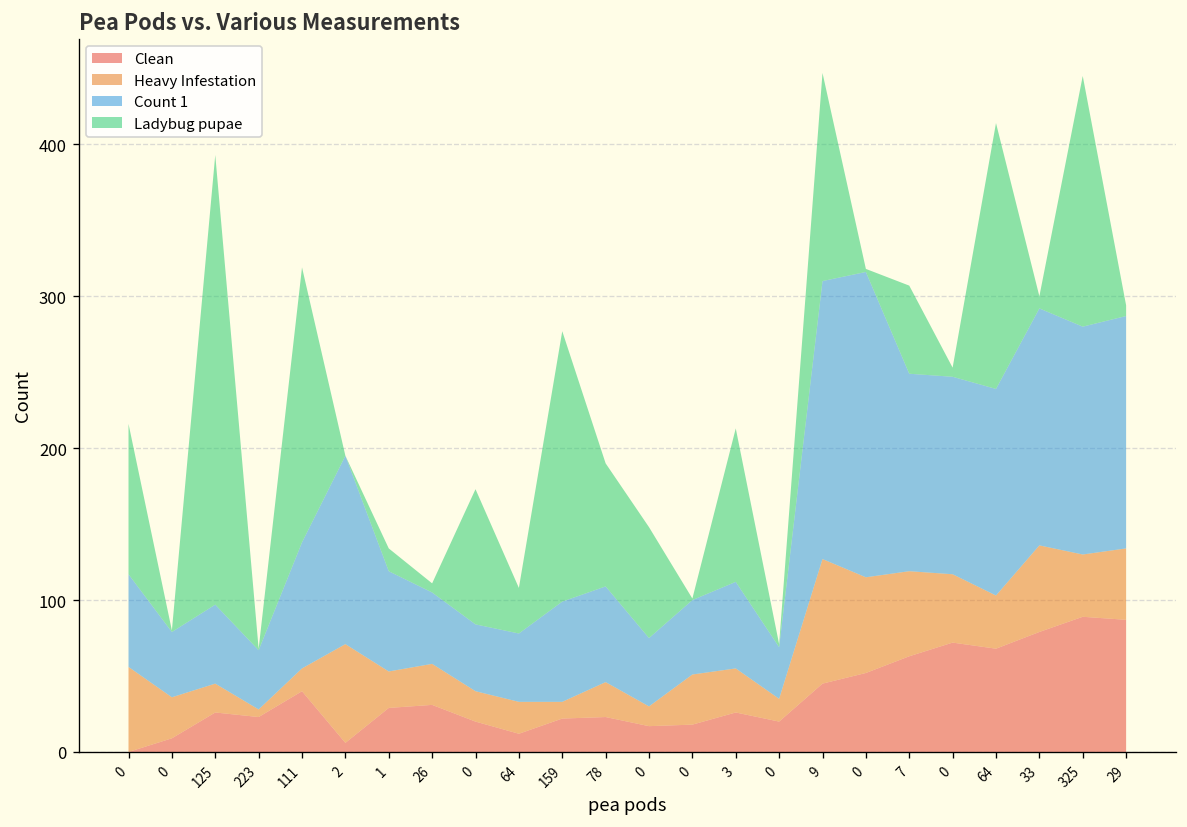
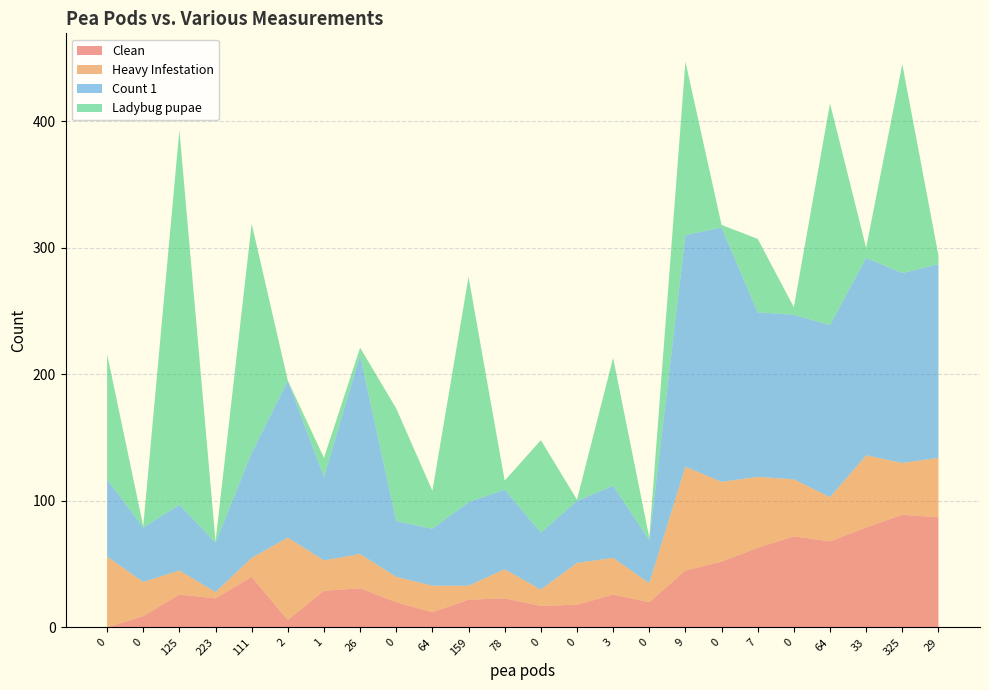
  {
    "Count 1": {
      "125": 52,
      "111": 83,
      "1": 66,
-     "26": 47,
+     "26": 157,
      "159": 66,
      "78": 63,
      "3": 57,
      "9": 183,
      "7": 130,
      "33": 156,
      "325": 150,
      "29": 153
    },
    "Ladybug pupae": {
      "125": 296,
      "111": 181,
      "1": 15,
      "26": 6,
      "159": 178,
-     "78": 81,
+     "78": 7,
      "3": 101,
      "9": 137,
      "7": 58,
      "33": 8,
      "325": 165,
      "29": 7
    }
  }
